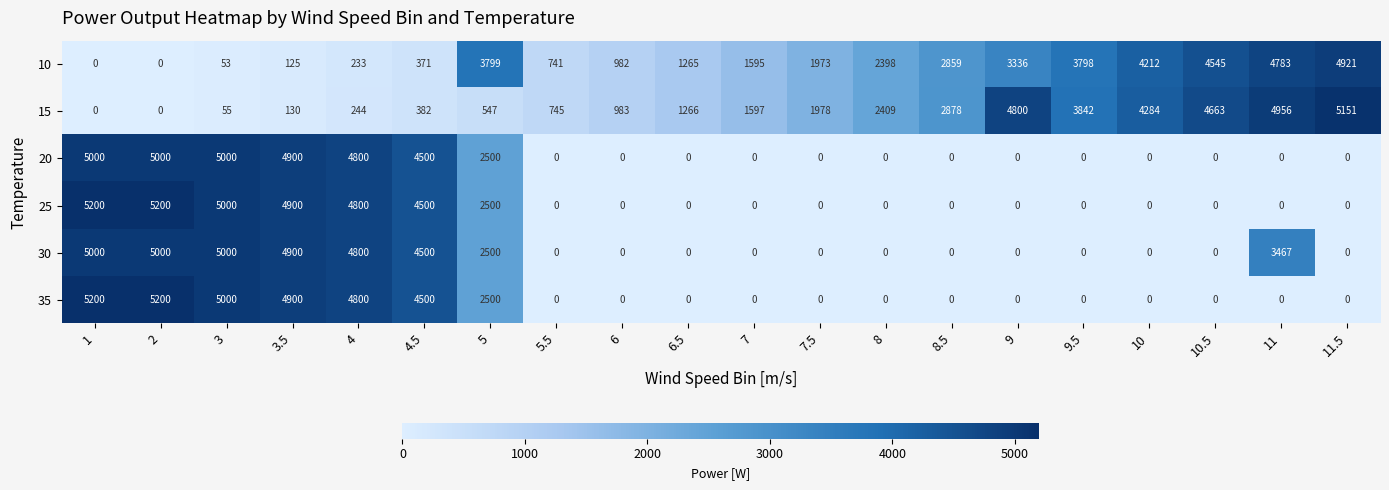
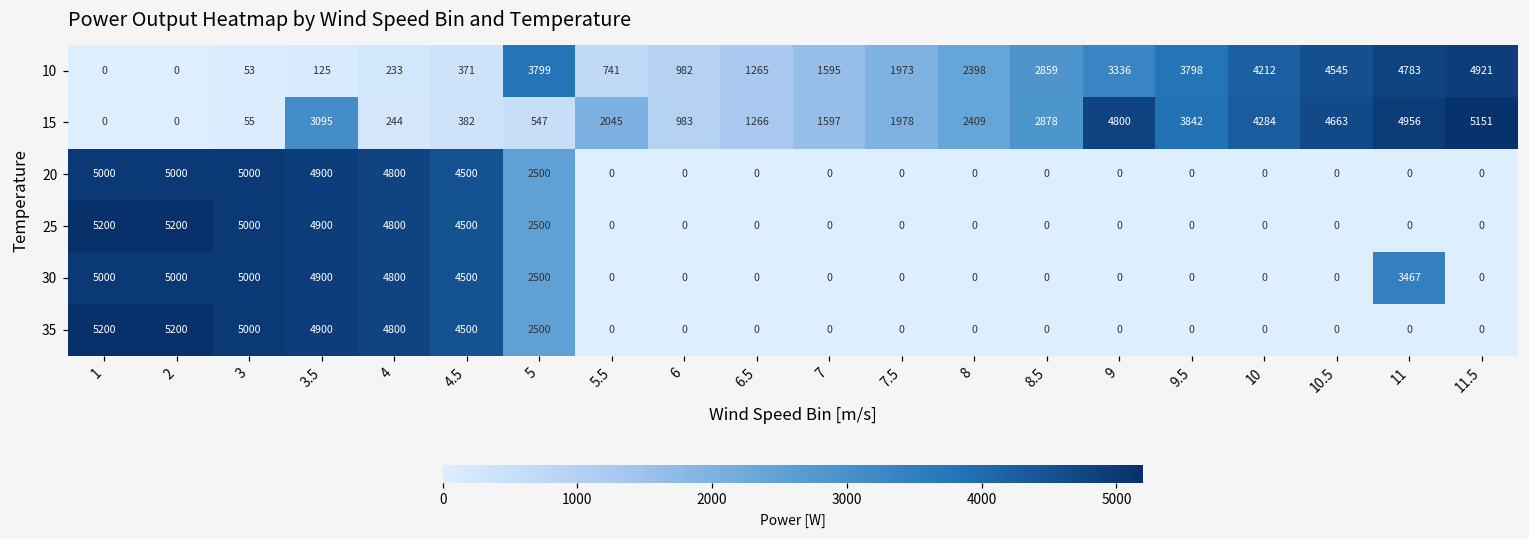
  {
    "10": {
      "1": 0,
      "2": 0,
      "3": 53,
      "3.5": 125,
      "4": 233,
      "4.5": 371,
      "5": 3799,
      "5.5": 741,
      "6": 982,
      "6.5": 1265,
      "7": 1595,
      "7.5": 1973,
      "8": 2398,
      "8.5": 2859,
      "9": 3336,
      "9.5": 3798,
      "10": 4212,
      "10.5": 4545,
      "11": 4783,
      "11.5": 4921
    },
    "15": {
      "1": 0,
      "2": 0,
      "3": 55,
-     "3.5": 130,
+     "3.5": 3095,
      "4": 244,
      "4.5": 382,
      "5": 547,
-     "5.5": 745,
+     "5.5": 2045,
      "6": 983,
      "6.5": 1266,
      "7": 1597,
      "7.5": 1978,
      "8": 2409,
      "8.5": 2878,
      "9": 4800,
      "9.5": 3842,
      "10": 4284,
      "10.5": 4663,
      "11": 4956,
      "11.5": 5151
    },
    "20": {
      "1": 5000,
      "2": 5000,
      "3": 5000,
      "3.5": 4900,
      "4": 4800,
      "4.5": 4500,
      "5": 2500,
      "5.5": 0,
      "6": 0,
      "6.5": 0,
      "7": 0,
      "7.5": 0,
      "8": 0,
      "8.5": 0,
      "9": 0,
      "9.5": 0,
      "10": 0,
      "10.5": 0,
      "11": 0,
      "11.5": 0
    },
    "25": {
      "1": 5200,
      "2": 5200,
      "3": 5000,
      "3.5": 4900,
      "4": 4800,
      "4.5": 4500,
      "5": 2500,
      "5.5": 0,
      "6": 0,
      "6.5": 0,
      "7": 0,
      "7.5": 0,
      "8": 0,
      "8.5": 0,
      "9": 0,
      "9.5": 0,
      "10": 0,
      "10.5": 0,
      "11": 0,
      "11.5": 0
    },
    "30": {
      "1": 5000,
      "2": 5000,
      "3": 5000,
      "3.5": 4900,
      "4": 4800,
      "4.5": 4500,
      "5": 2500,
      "5.5": 0,
      "6": 0,
      "6.5": 0,
      "7": 0,
      "7.5": 0,
      "8": 0,
      "8.5": 0,
      "9": 0,
      "9.5": 0,
      "10": 0,
      "10.5": 0,
      "11": 3467,
      "11.5": 0
    },
    "35": {
      "1": 5200,
      "2": 5200,
      "3": 5000,
      "3.5": 4900,
      "4": 4800,
      "4.5": 4500,
      "5": 2500,
      "5.5": 0,
      "6": 0,
      "6.5": 0,
      "7": 0,
      "7.5": 0,
      "8": 0,
      "8.5": 0,
      "9": 0,
      "9.5": 0,
      "10": 0,
      "10.5": 0,
      "11": 0,
      "11.5": 0
    }
  }
